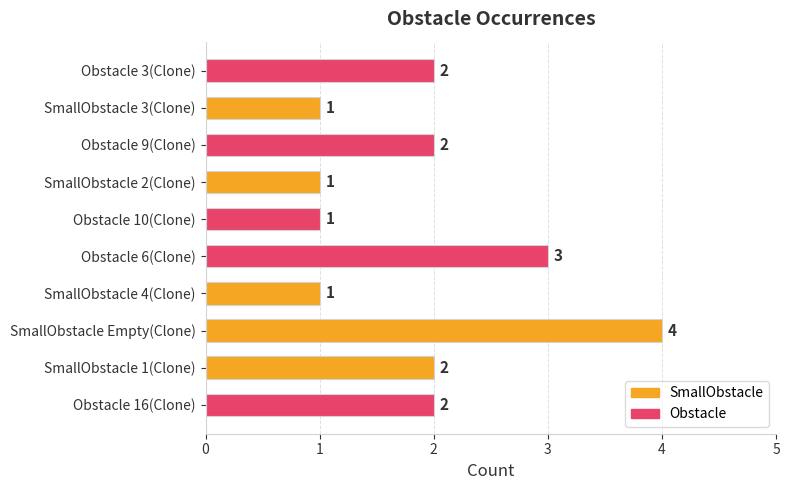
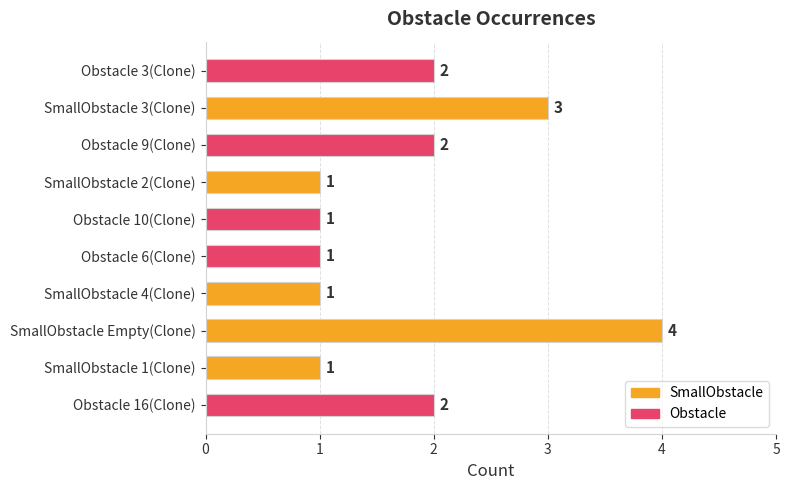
  {
    "Obstacle 3(Clone)": 2,
-   "SmallObstacle 3(Clone)": 1,
+   "SmallObstacle 3(Clone)": 3,
    "Obstacle 9(Clone)": 2,
    "SmallObstacle 2(Clone)": 1,
    "Obstacle 10(Clone)": 1,
-   "Obstacle 6(Clone)": 3,
+   "Obstacle 6(Clone)": 1,
    "SmallObstacle 4(Clone)": 1,
    "SmallObstacle Empty(Clone)": 4,
-   "SmallObstacle 1(Clone)": 2,
+   "SmallObstacle 1(Clone)": 1,
    "Obstacle 16(Clone)": 2
  }
